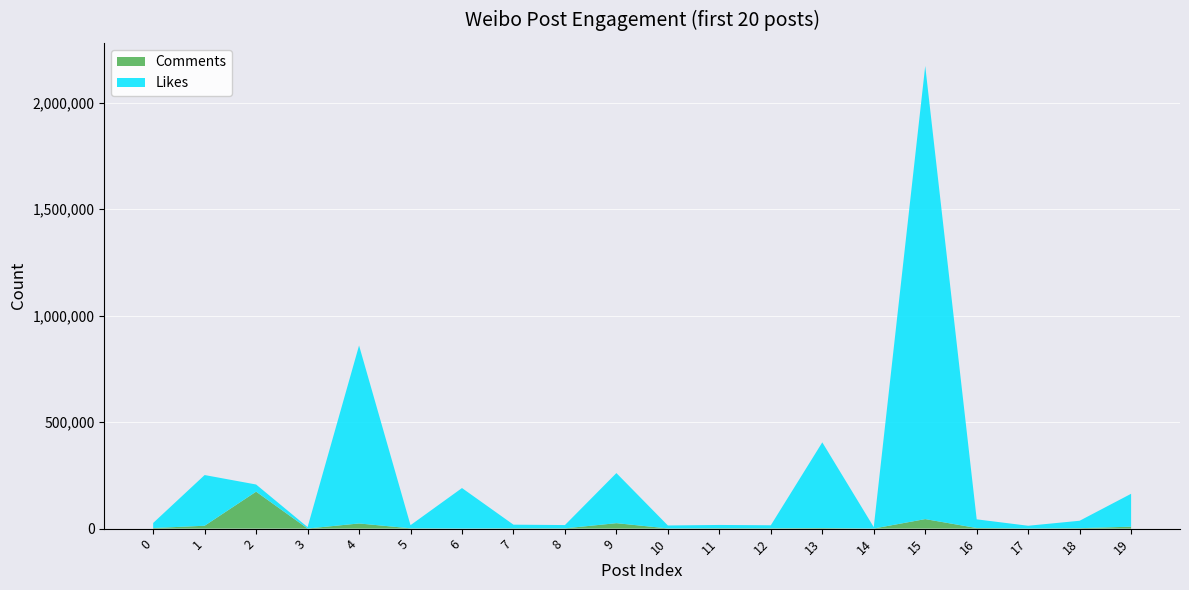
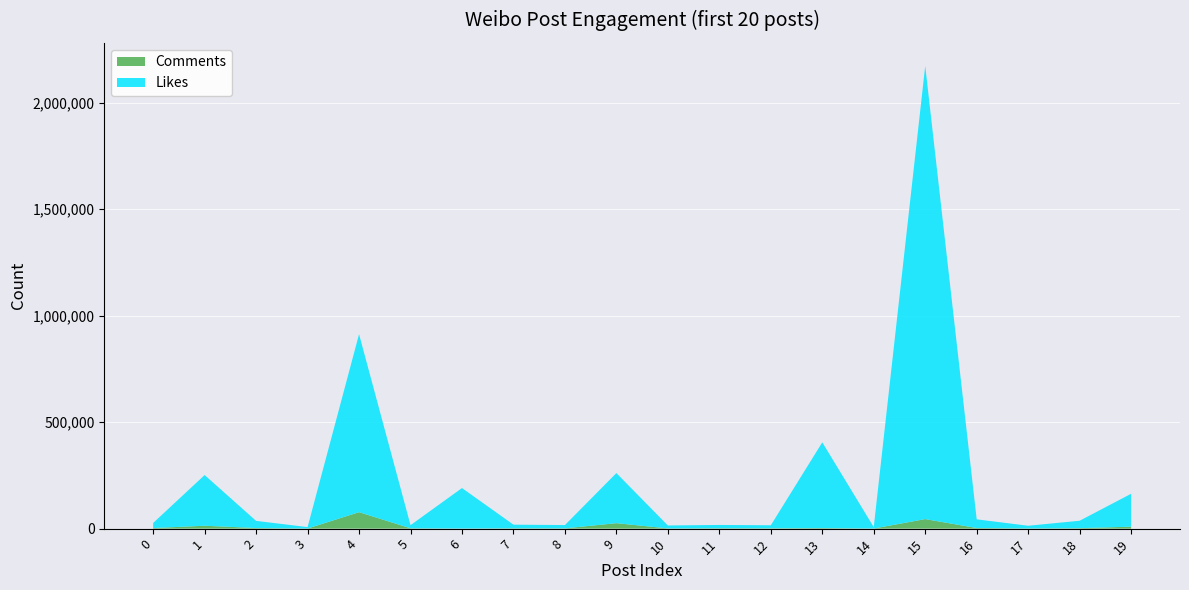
  {
    "Comments": {
      "1": "10,000",
-     "2": "170,000",
-     "4": "20,000",
+     "2": "0",
+     "4": "80,000",
      "9": "30,000",
      "15": "40,000"
    },
    "Likes": {
      "0": "20,000",
      "1": "240,000",
      "2": "30,000",
      "4": "840,000",
      "5": "10,000",
      "6": "190,000",
      "7": "20,000",
      "8": "20,000",
      "9": "240,000",
      "10": "10,000",
      "11": "20,000",
      "12": "10,000",
      "13": "400,000",
      "15": "2,130,000",
      "16": "40,000",
      "17": "10,000",
      "18": "30,000",
      "19": "150,000"
    }
  }
